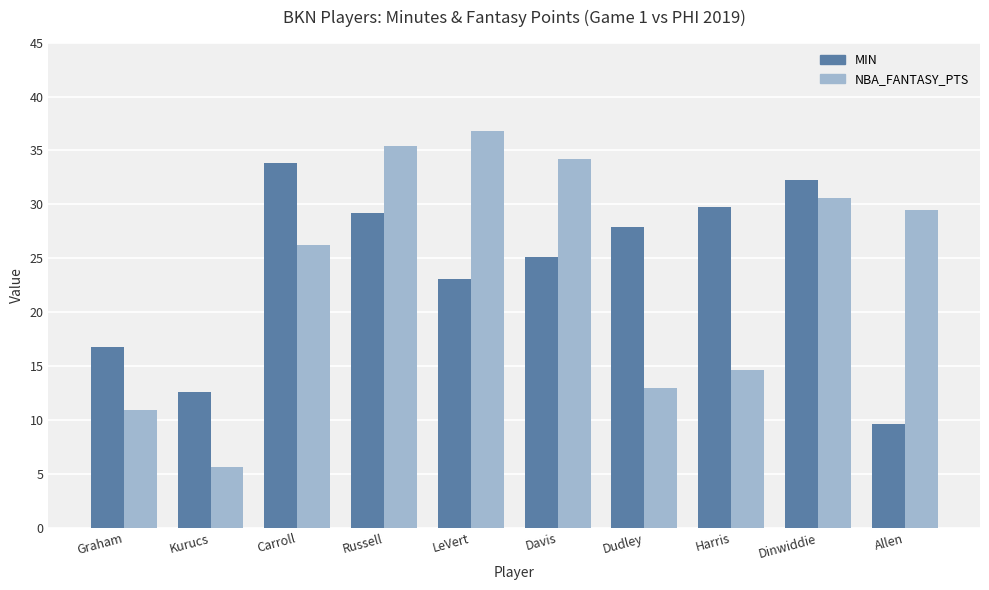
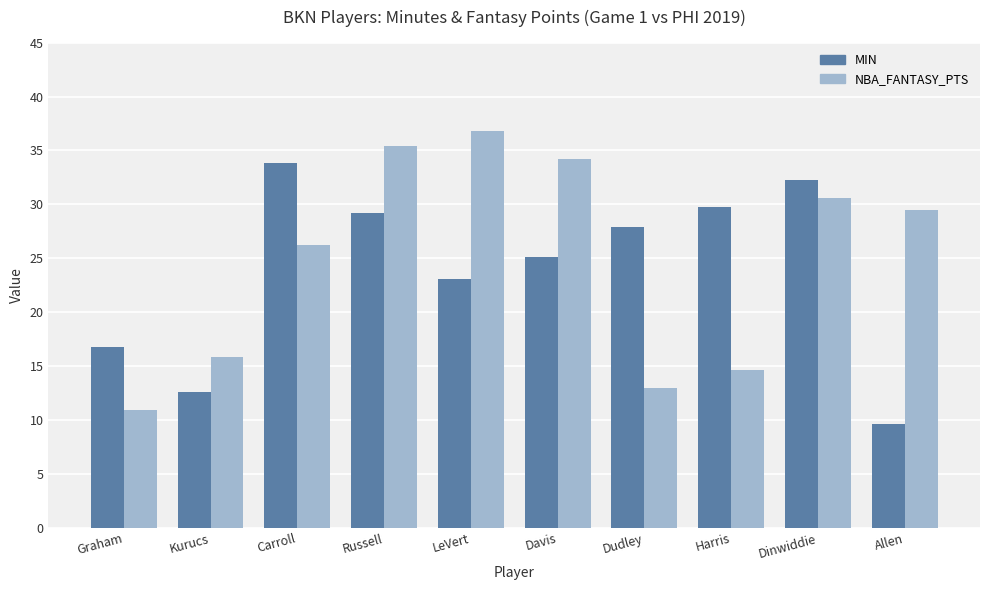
  {
    "MIN": {
      "Graham": 16.7,
      "Kurucs": 12.6,
      "Carroll": 33.9,
      "Russell": 29.2,
      "LeVert": 23.0,
      "Davis": 25.1,
      "Dudley": 27.9,
      "Harris": 29.7,
      "Dinwiddie": 32.3,
      "Allen": 9.7
    },
    "NBA_FANTASY_PTS": {
      "Graham": 10.9,
-     "Kurucs": 5.6,
+     "Kurucs": 15.8,
      "Carroll": 26.2,
      "Russell": 35.4,
      "LeVert": 36.8,
      "Davis": 34.2,
      "Dudley": 13.0,
      "Harris": 14.6,
      "Dinwiddie": 30.6,
      "Allen": 29.5
    }
  }
